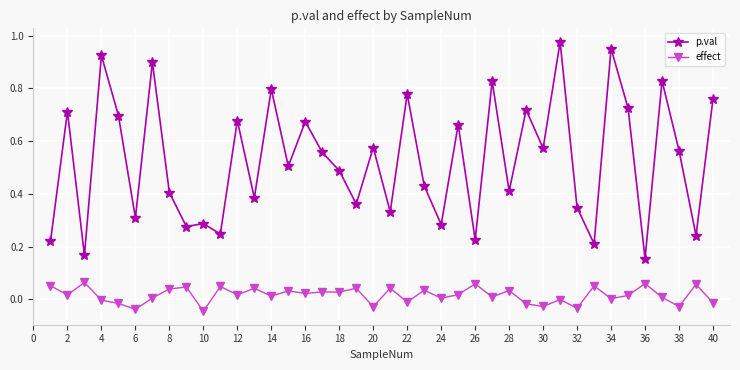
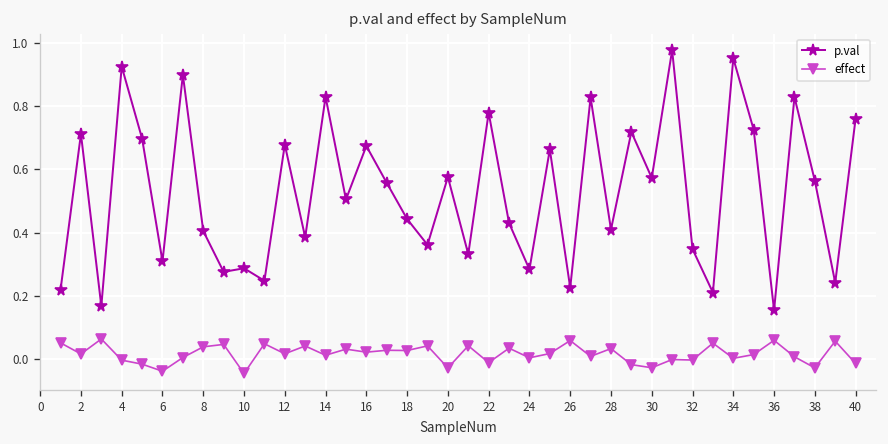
  {
    "p.val": {
      "2": 0.71,
      "4": 0.92,
      "6": 0.31,
      "8": 0.40,
      "10": 0.29,
      "12": 0.68,
-     "14": 0.80,
+     "14": 0.83,
      "16": 0.67,
-     "18": 0.49,
+     "18": 0.44,
      "20": 0.58,
      "22": 0.78,
      "24": 0.28,
      "26": 0.23,
      "28": 0.41,
      "30": 0.57,
      "32": 0.35,
      "34": 0.95,
      "36": 0.15,
      "38": 0.56,
      "40": 0.76
    },
    "effect": {
      "2": 0.02,
      "4": 0.00,
      "6": -0.04,
      "8": 0.04,
      "10": -0.05,
      "12": 0.02,
      "14": 0.01,
      "16": 0.02,
      "18": 0.03,
      "20": -0.03,
      "22": -0.01,
      "24": 0.00,
      "26": 0.06,
      "28": 0.03,
      "30": -0.03,
-     "32": -0.03,
+     "32": 0.00,
      "34": 0.00,
      "36": 0.06,
      "38": -0.03,
      "40": -0.01
    }
  }
